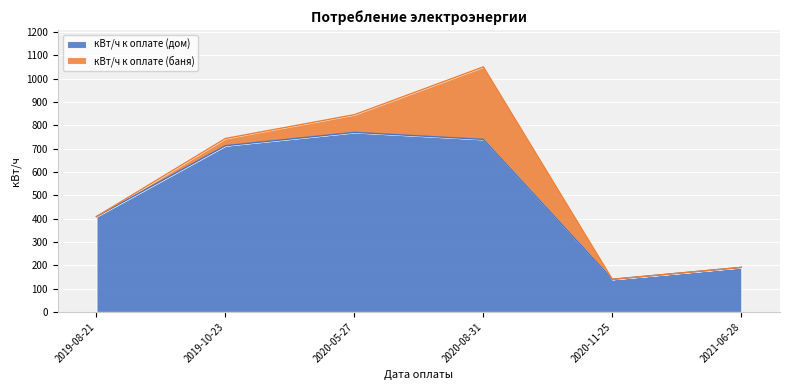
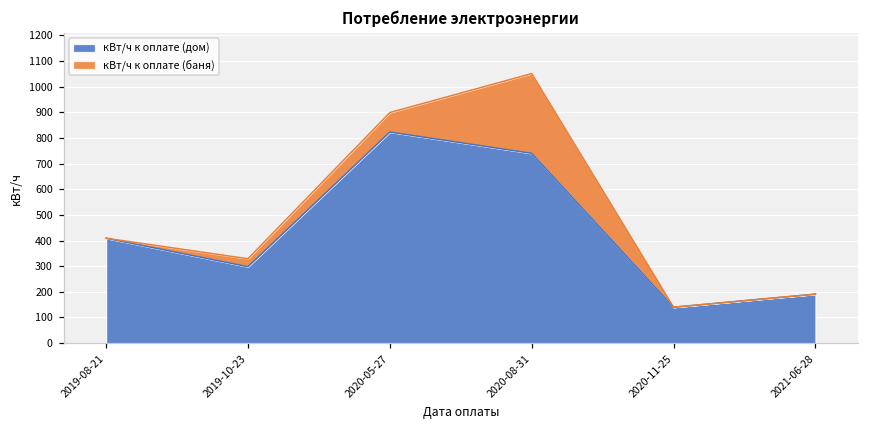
  {
    "кВт/ч к оплате (дом)": {
-     "2019-10-23": 710,
-     "2020-05-27": 770,
+     "2019-10-23": 300,
+     "2020-05-27": 820,
      "2020-08-31": 740
    },
    "кВт/ч к оплате (баня)": {
      "2019-10-23": 30,
      "2020-05-27": 80,
      "2020-08-31": 310
    }
  }
